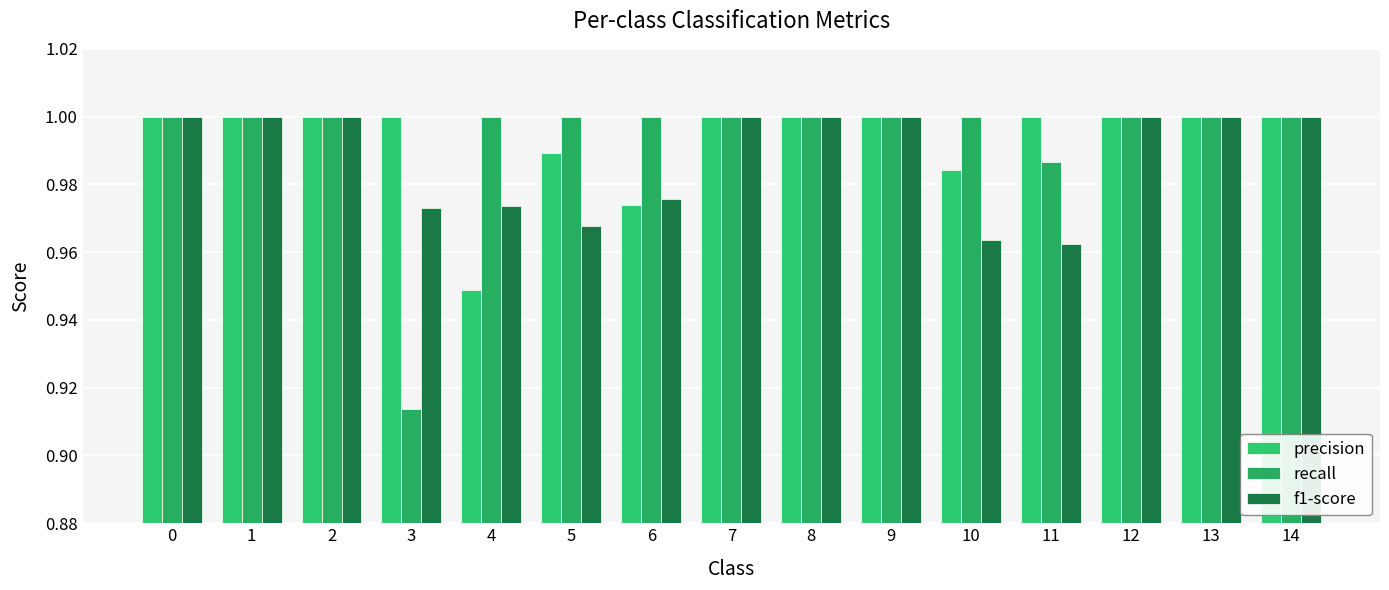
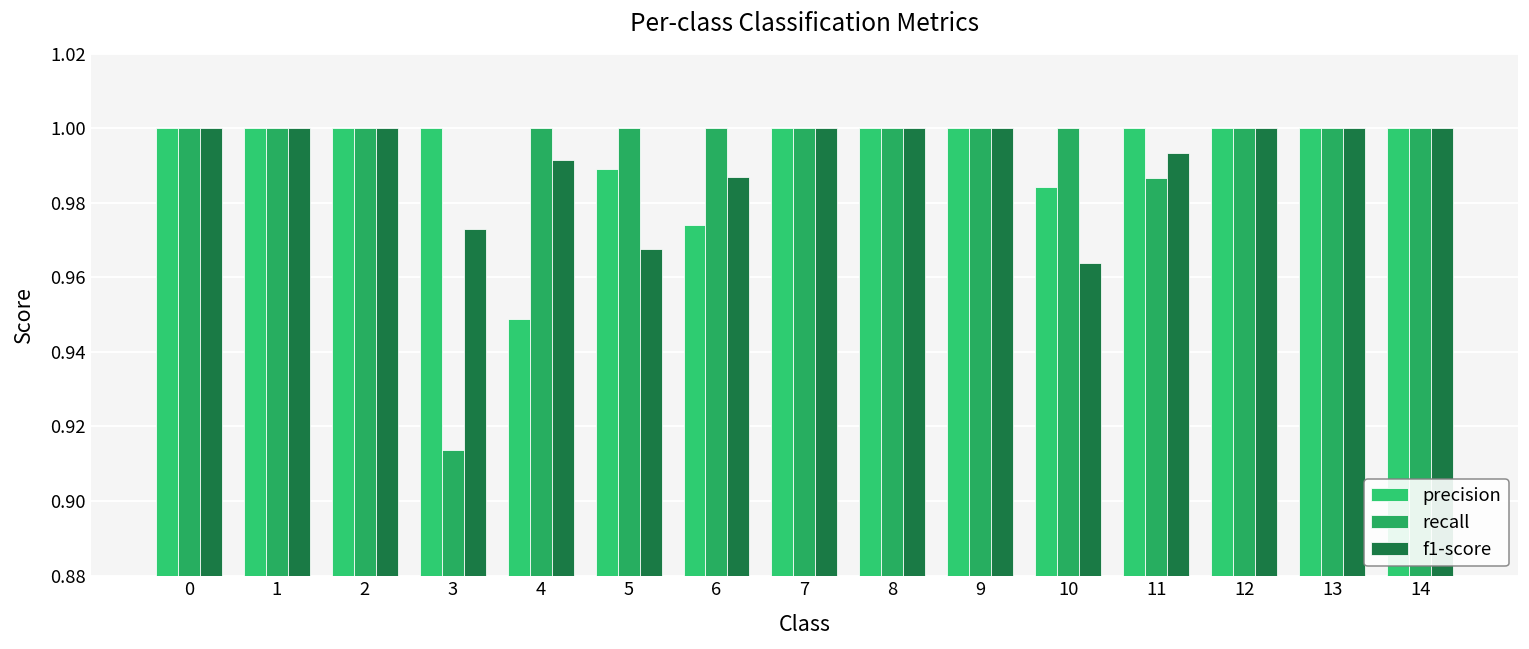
  {
    "f1-score": {
      "0": 1.000,
      "1": 1.000,
      "2": 1.000,
      "3": 0.973,
-     "4": 0.974,
+     "4": 0.992,
      "5": 0.968,
-     "6": 0.976,
+     "6": 0.987,
      "7": 1.000,
      "8": 1.000,
      "9": 1.000,
      "10": 0.964,
-     "11": 0.962,
+     "11": 0.993,
      "12": 1.000,
      "13": 1.000,
      "14": 1.000
    }
  }
